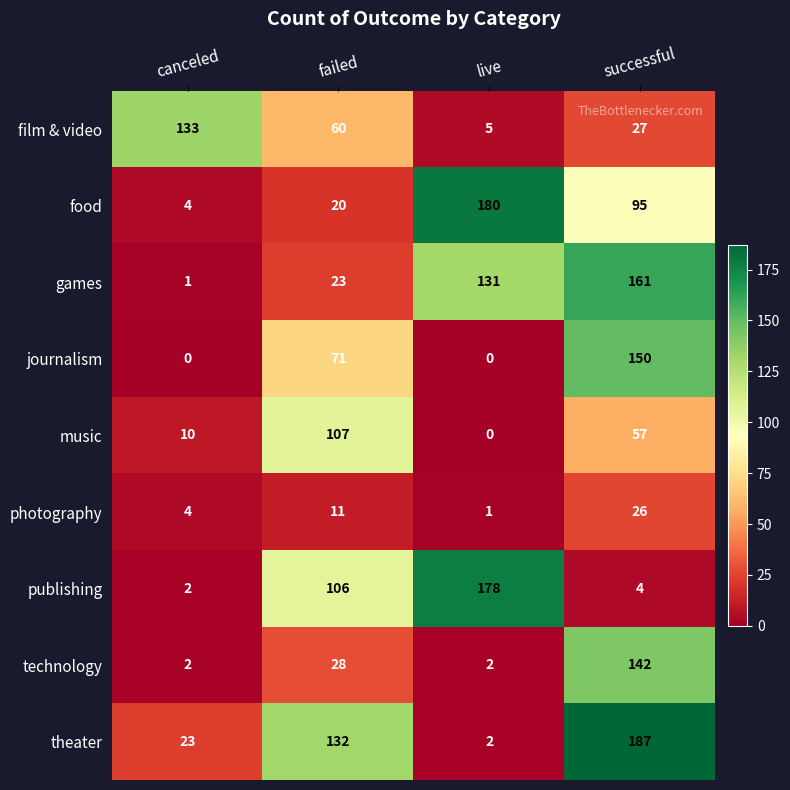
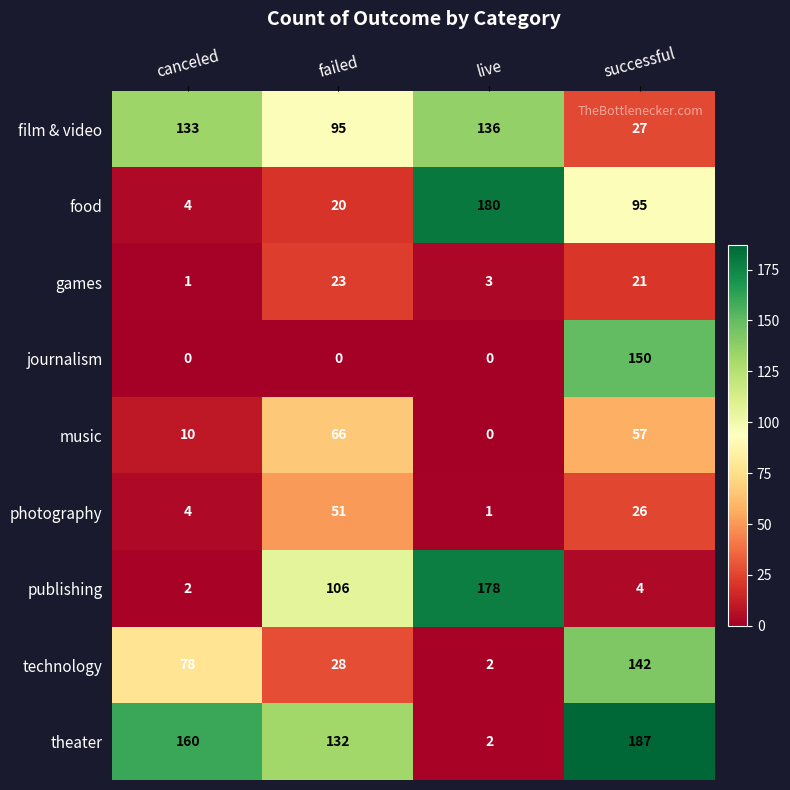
  {
    "film & video": {
      "canceled": 133,
-     "failed": 60,
-     "live": 5
+     "failed": 95,
+     "live": 136
    },
    "food": {
      "canceled": 4,
      "failed": 20,
      "live": 180,
      "successful": 95
    },
    "games": {
      "canceled": 1,
      "failed": 23,
-     "live": 131,
-     "successful": 161
+     "live": 3,
+     "successful": 21
    },
    "journalism": {
      "canceled": 0,
-     "failed": 71,
+     "failed": 0,
      "live": 0,
      "successful": 150
    },
    "music": {
      "canceled": 10,
-     "failed": 107,
+     "failed": 66,
      "live": 0,
      "successful": 57
    },
    "photography": {
      "canceled": 4,
-     "failed": 11,
+     "failed": 51,
      "live": 1,
      "successful": 26
    },
    "publishing": {
      "canceled": 2,
      "failed": 106,
      "live": 178,
      "successful": 4
    },
    "technology": {
-     "canceled": 2,
+     "canceled": 78,
      "failed": 28,
      "live": 2,
      "successful": 142
    },
    "theater": {
-     "canceled": 23,
+     "canceled": 160,
      "failed": 132,
      "live": 2,
      "successful": 187
    }
  }
